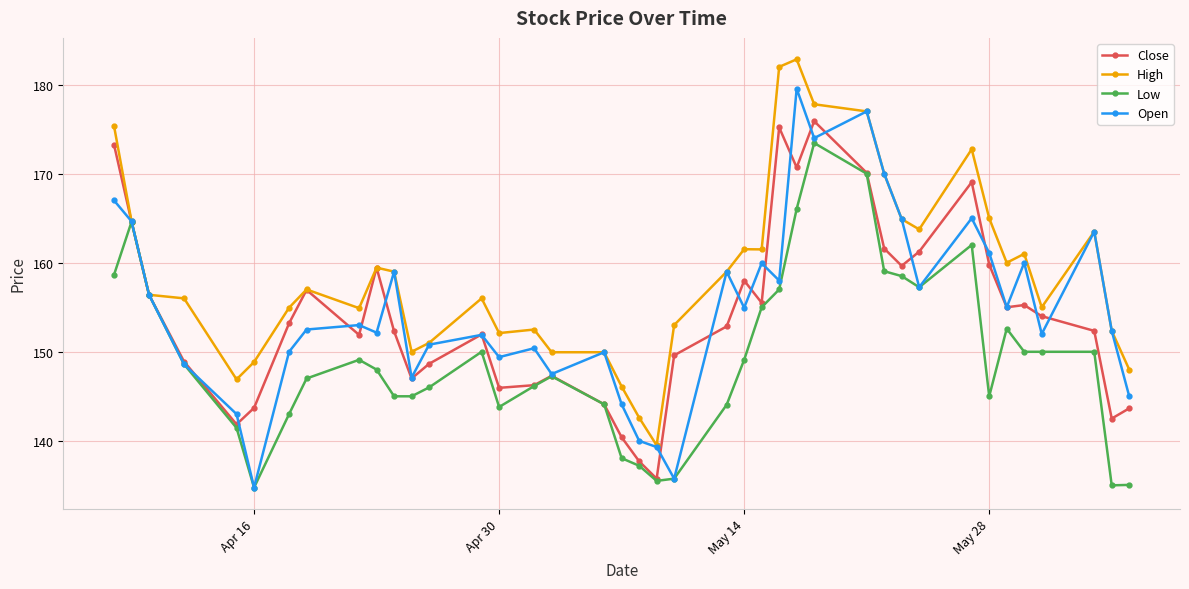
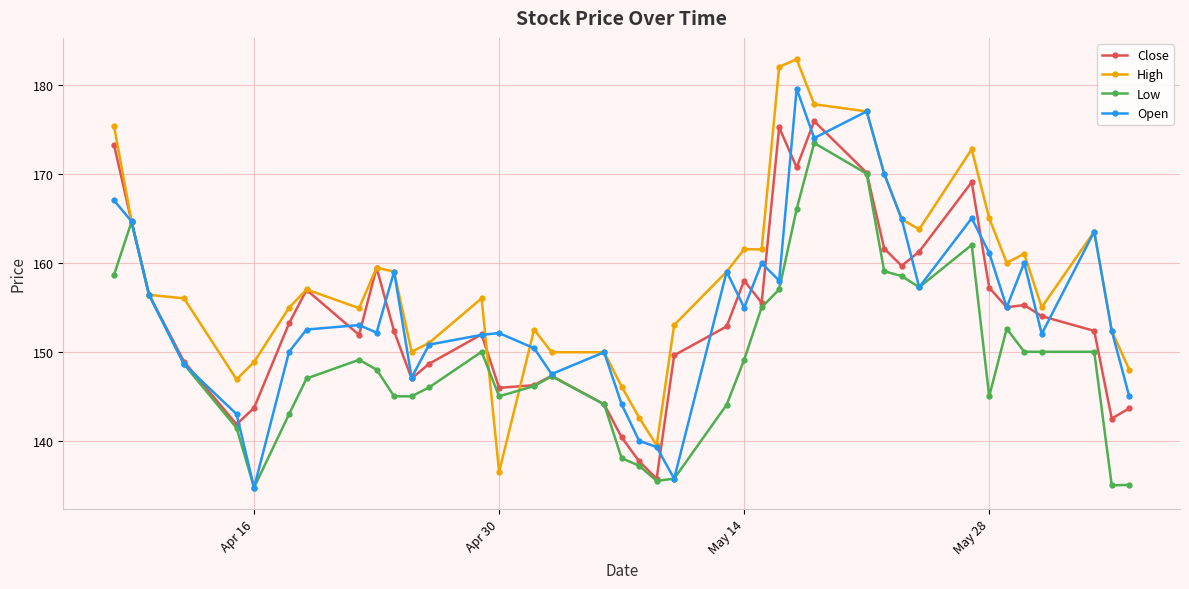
  {
    "Close": {
      "Apr 16": 144,
      "Apr 30": 146,
      "May 14": 158,
-     "May 28": 160
+     "May 28": 157
    },
    "High": {
      "Apr 16": 149,
-     "Apr 30": 152,
+     "Apr 30": 137,
      "May 14": 162,
      "May 28": 165
    },
    "Low": {
-     "Apr 30": 144,
+     "Apr 30": 145,
      "May 14": 149,
      "May 28": 145
    },
    "Open": {
-     "Apr 30": 149,
+     "Apr 30": 152,
      "May 14": 155,
      "May 28": 161
    }
  }
